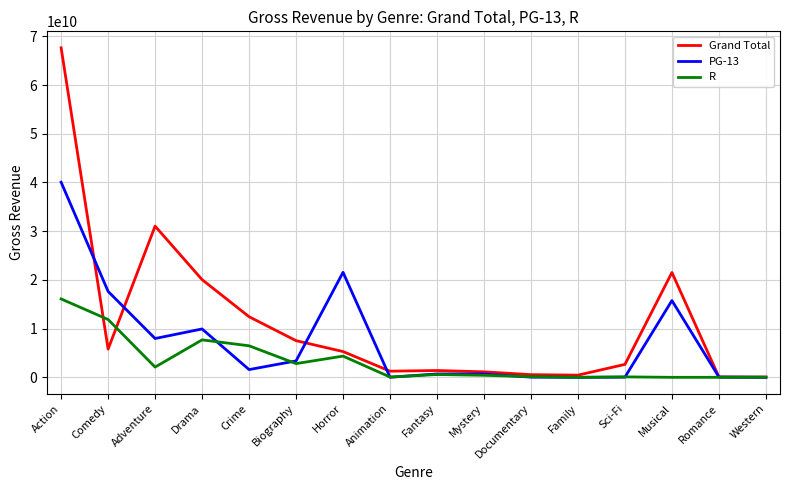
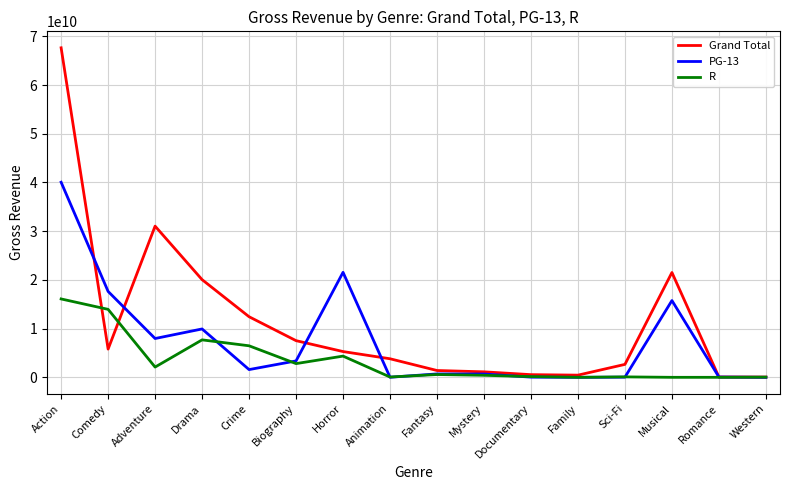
  {
    "Grand Total": {
      "Action": 68000000000,
      "Comedy": 6000000000,
      "Adventure": 31000000000,
      "Drama": 20000000000,
      "Crime": 12000000000,
      "Biography": 8000000000,
      "Horror": 5000000000,
-     "Animation": 1000000000,
+     "Animation": 4000000000,
      "Fantasy": 1000000000,
      "Sci-Fi": 3000000000,
      "Musical": 22000000000
    },
    "PG-13": {
      "Action": 40000000000,
      "Comedy": 18000000000,
      "Adventure": 8000000000,
      "Drama": 10000000000,
      "Crime": 2000000000,
      "Biography": 3000000000,
      "Horror": 22000000000,
      "Musical": 16000000000
    },
    "R": {
      "Action": 16000000000,
-     "Comedy": 12000000000,
+     "Comedy": 14000000000,
      "Adventure": 2000000000,
      "Drama": 8000000000,
      "Crime": 6000000000,
      "Biography": 3000000000,
      "Horror": 4000000000,
      "Musical": 0
    }
  }
